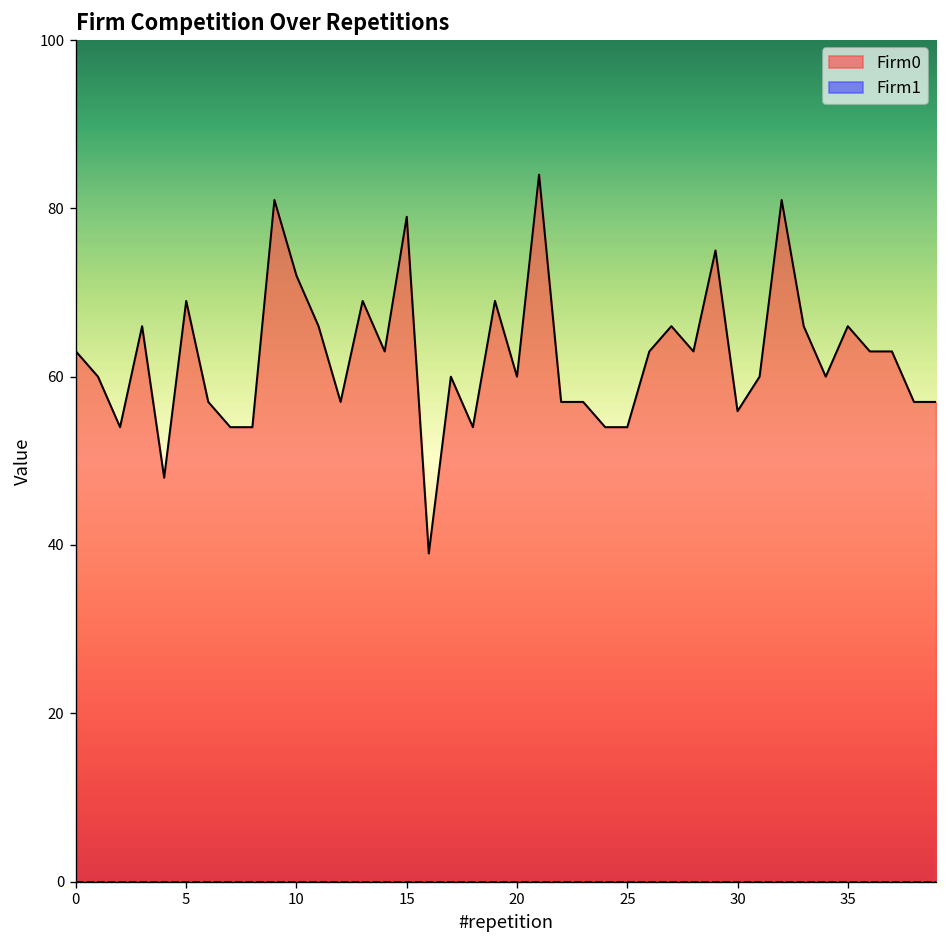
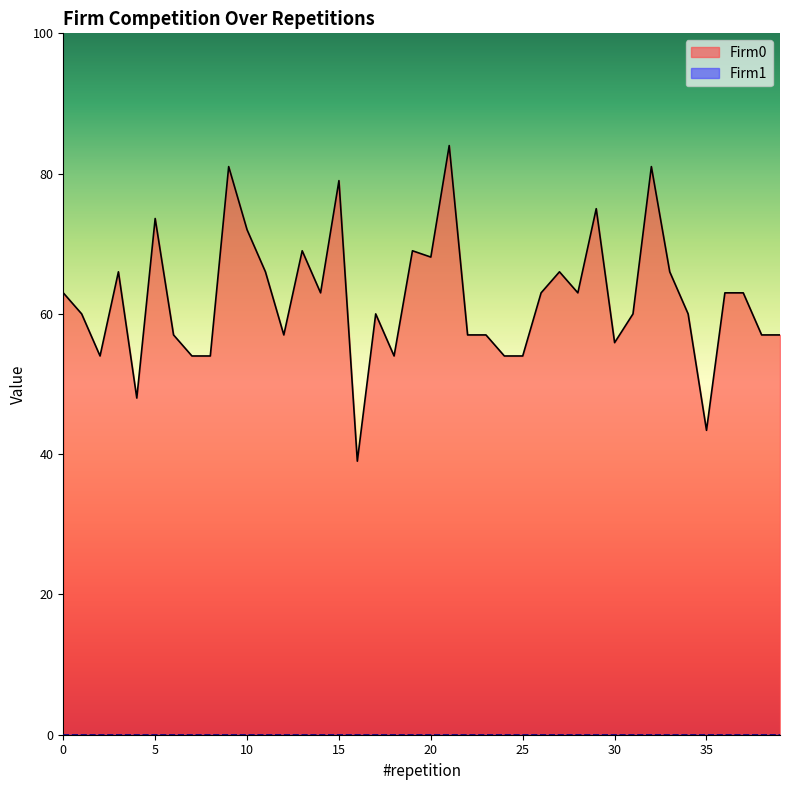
  {
    "Firm0": {
      "0": 63,
-     "5": 69,
+     "5": 74,
      "10": 72,
      "15": 79,
-     "20": 60,
+     "20": 68,
      "25": 54,
      "30": 56,
-     "35": 66
+     "35": 43
    },
    "Firm1": {
      "0": 0,
      "5": 0,
      "10": 0,
      "15": 0,
      "20": 0,
      "25": 0,
      "30": 0,
      "35": 0
    }
  }
